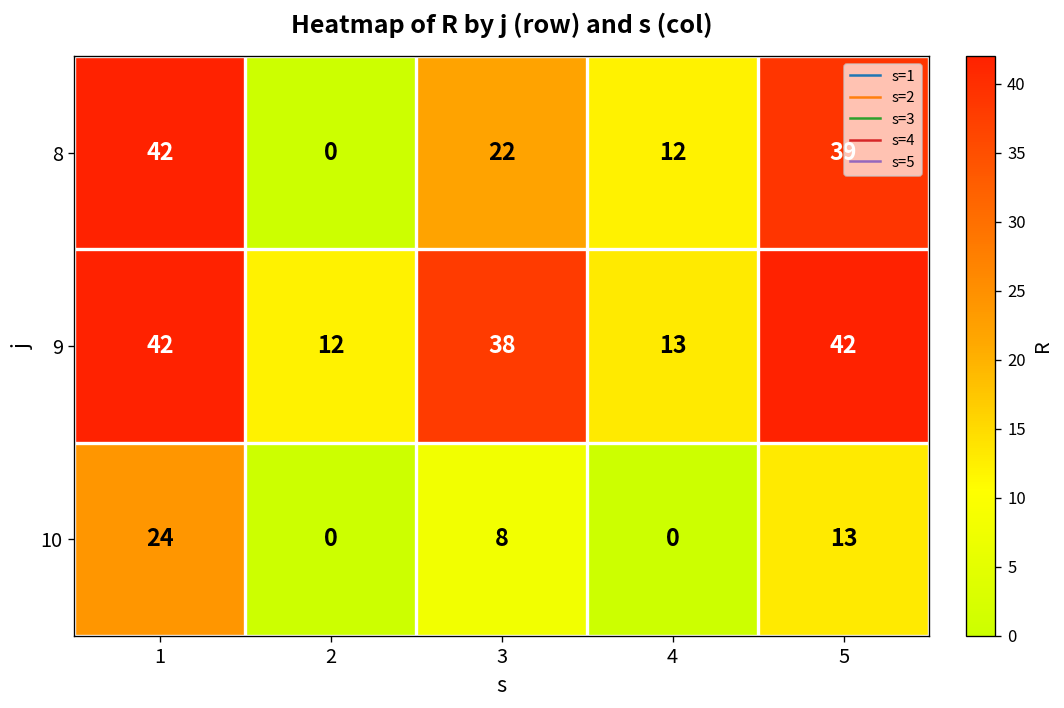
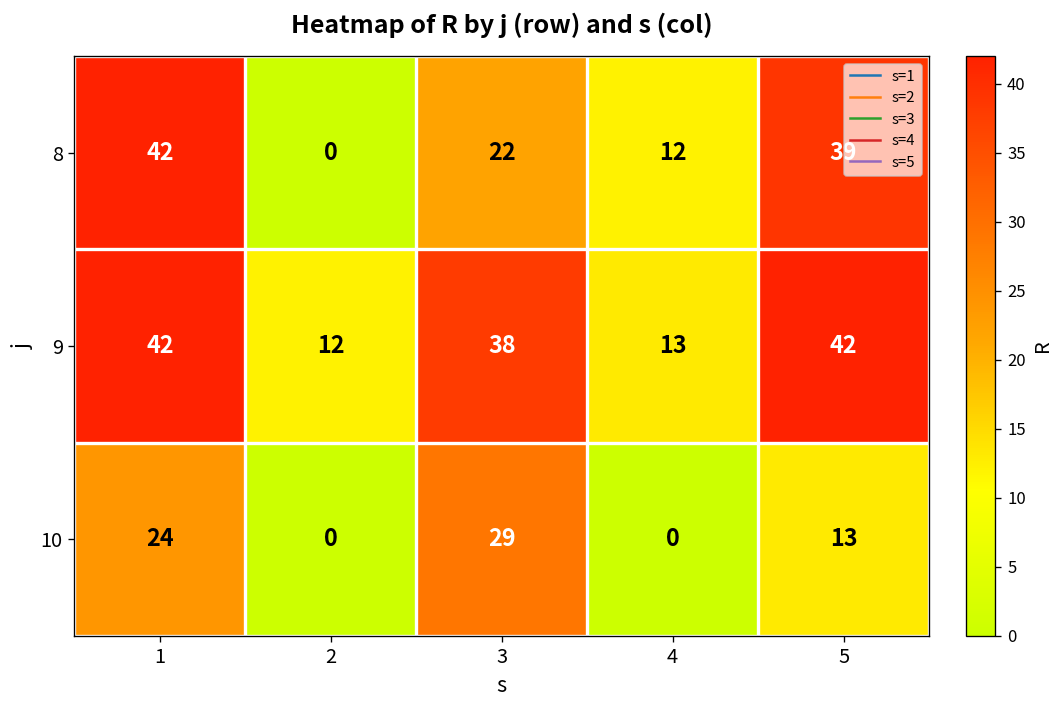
  {
    "8": {
      "1": 42,
      "2": 0,
      "3": 22,
      "4": 12
    },
    "9": {
      "1": 42,
      "2": 12,
      "3": 38,
      "4": 13,
      "5": 42
    },
    "10": {
      "1": 24,
      "2": 0,
-     "3": 8,
+     "3": 29,
      "4": 0,
      "5": 13
    }
  }
